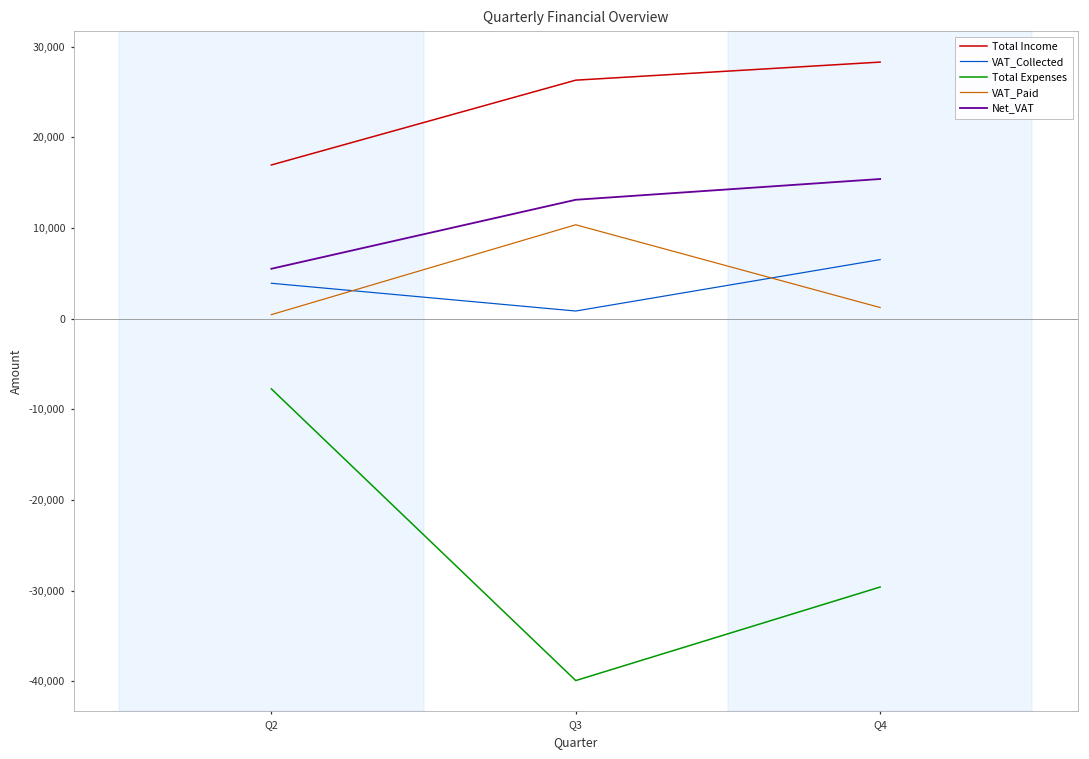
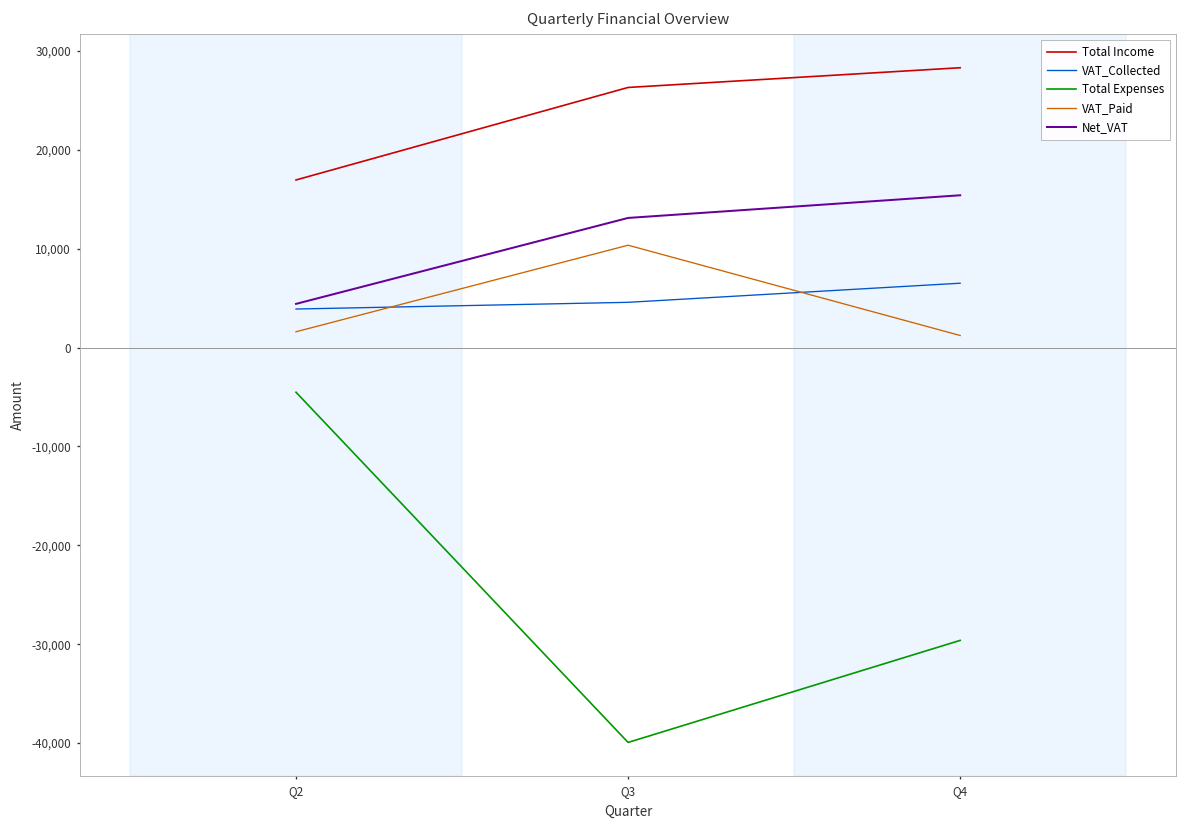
  {
    "Total Income": {
      "Q2": "17,000",
      "Q3": "26,000",
      "Q4": "28,000"
    },
    "VAT_Collected": {
      "Q2": "4,000",
-     "Q3": "1,000",
+     "Q3": "5,000",
      "Q4": "7,000"
    },
    "Total Expenses": {
-     "Q2": "-8,000",
+     "Q2": "-5,000",
      "Q3": "-40,000",
      "Q4": "-30,000"
    },
    "VAT_Paid": {
-     "Q2": "0",
+     "Q2": "2,000",
      "Q3": "10,000",
      "Q4": "1,000"
    },
    "Net_VAT": {
-     "Q2": "5,000",
+     "Q2": "4,000",
      "Q3": "13,000",
      "Q4": "15,000"
    }
  }
